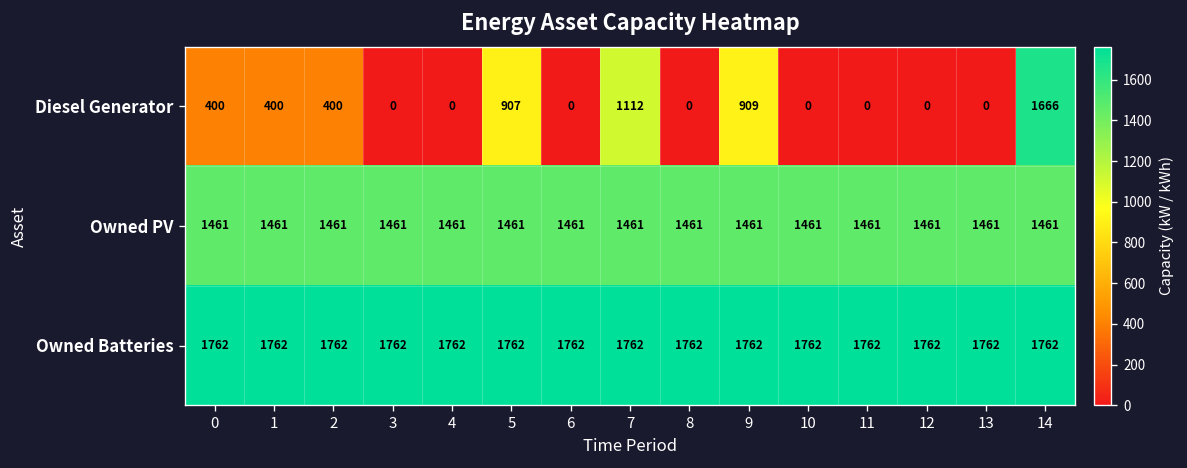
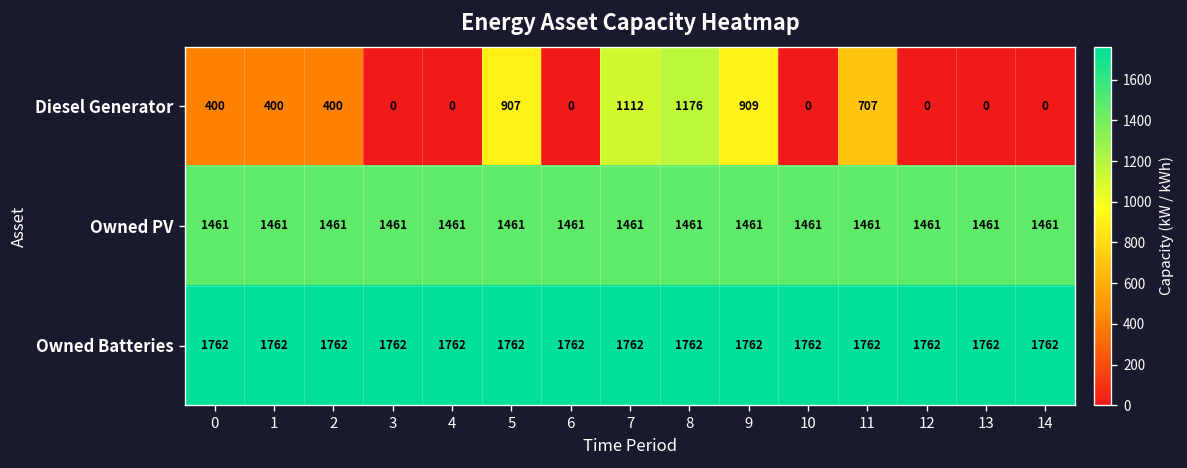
  {
    "Diesel Generator": {
      "0": 400,
      "1": 400,
      "2": 400,
      "3": 0,
      "4": 0,
      "5": 907,
      "6": 0,
      "7": 1112,
-     "8": 0,
+     "8": 1176,
      "9": 909,
      "10": 0,
-     "11": 0,
+     "11": 707,
      "12": 0,
      "13": 0,
-     "14": 1666
+     "14": 0
    },
    "Owned PV": {
      "0": 1461,
      "1": 1461,
      "2": 1461,
      "3": 1461,
      "4": 1461,
      "5": 1461,
      "6": 1461,
      "7": 1461,
      "8": 1461,
      "9": 1461,
      "10": 1461,
      "11": 1461,
      "12": 1461,
      "13": 1461,
      "14": 1461
    },
    "Owned Batteries": {
      "0": 1762,
      "1": 1762,
      "2": 1762,
      "3": 1762,
      "4": 1762,
      "5": 1762,
      "6": 1762,
      "7": 1762,
      "8": 1762,
      "9": 1762,
      "10": 1762,
      "11": 1762,
      "12": 1762,
      "13": 1762,
      "14": 1762
    }
  }
